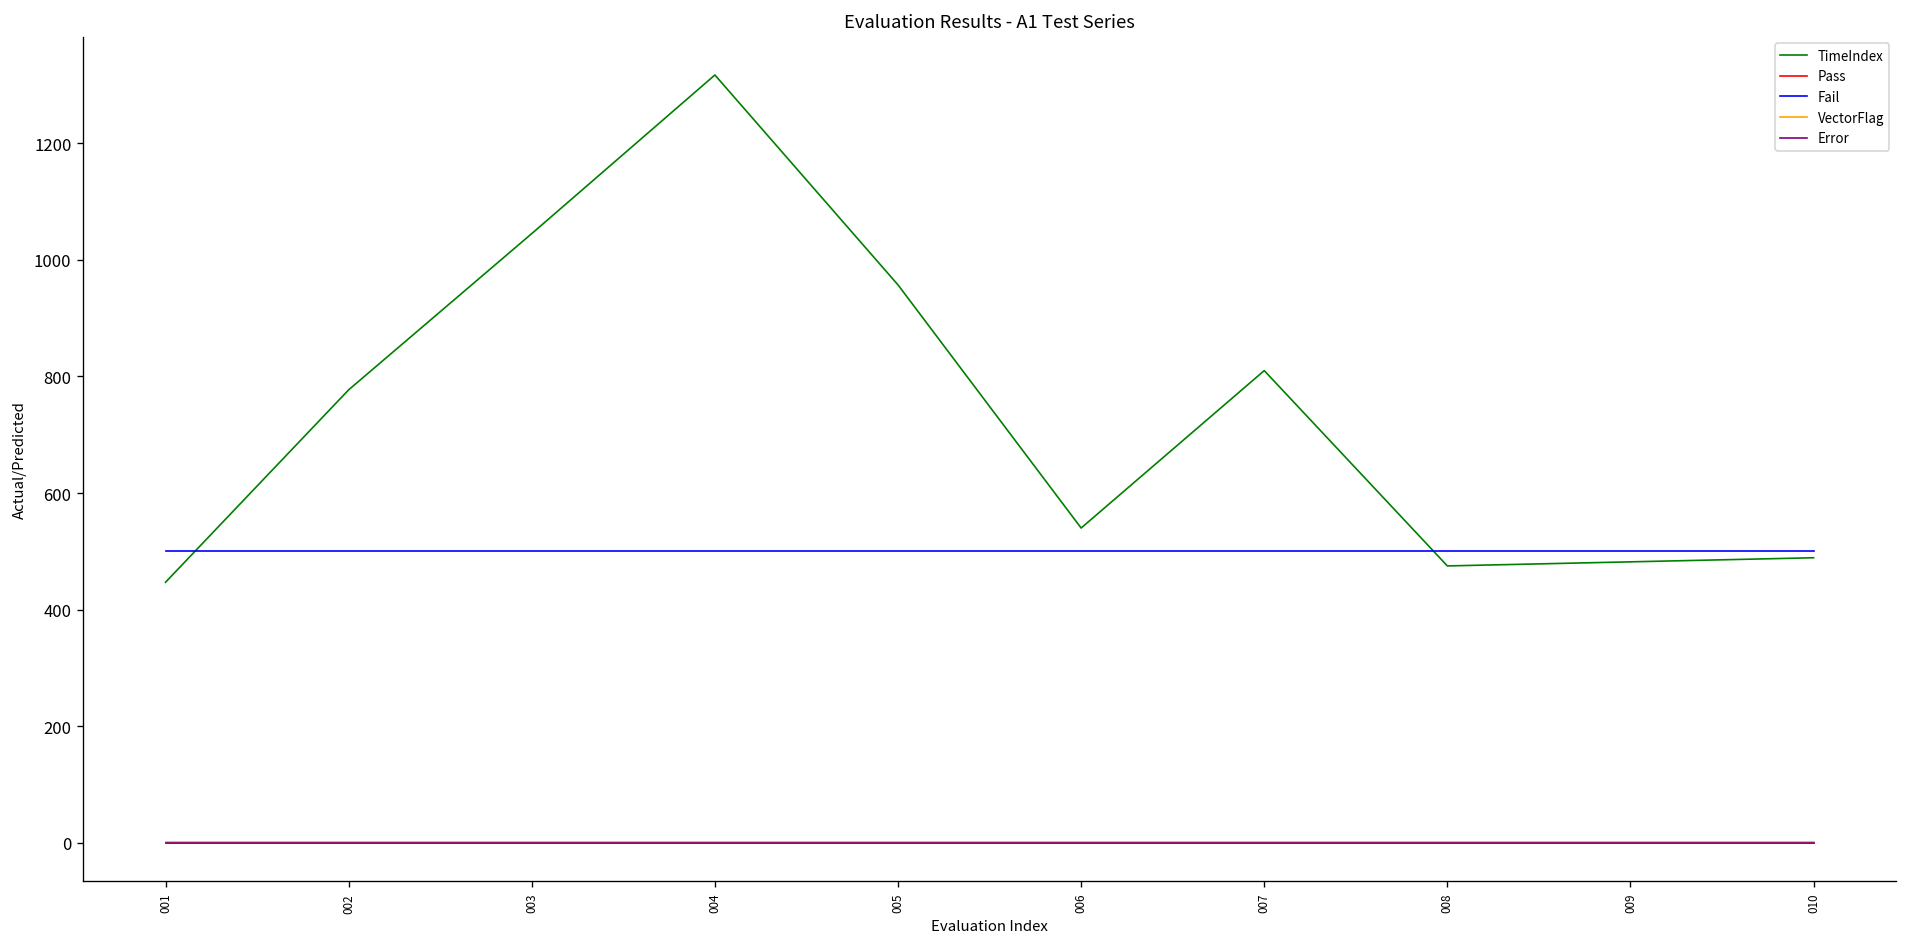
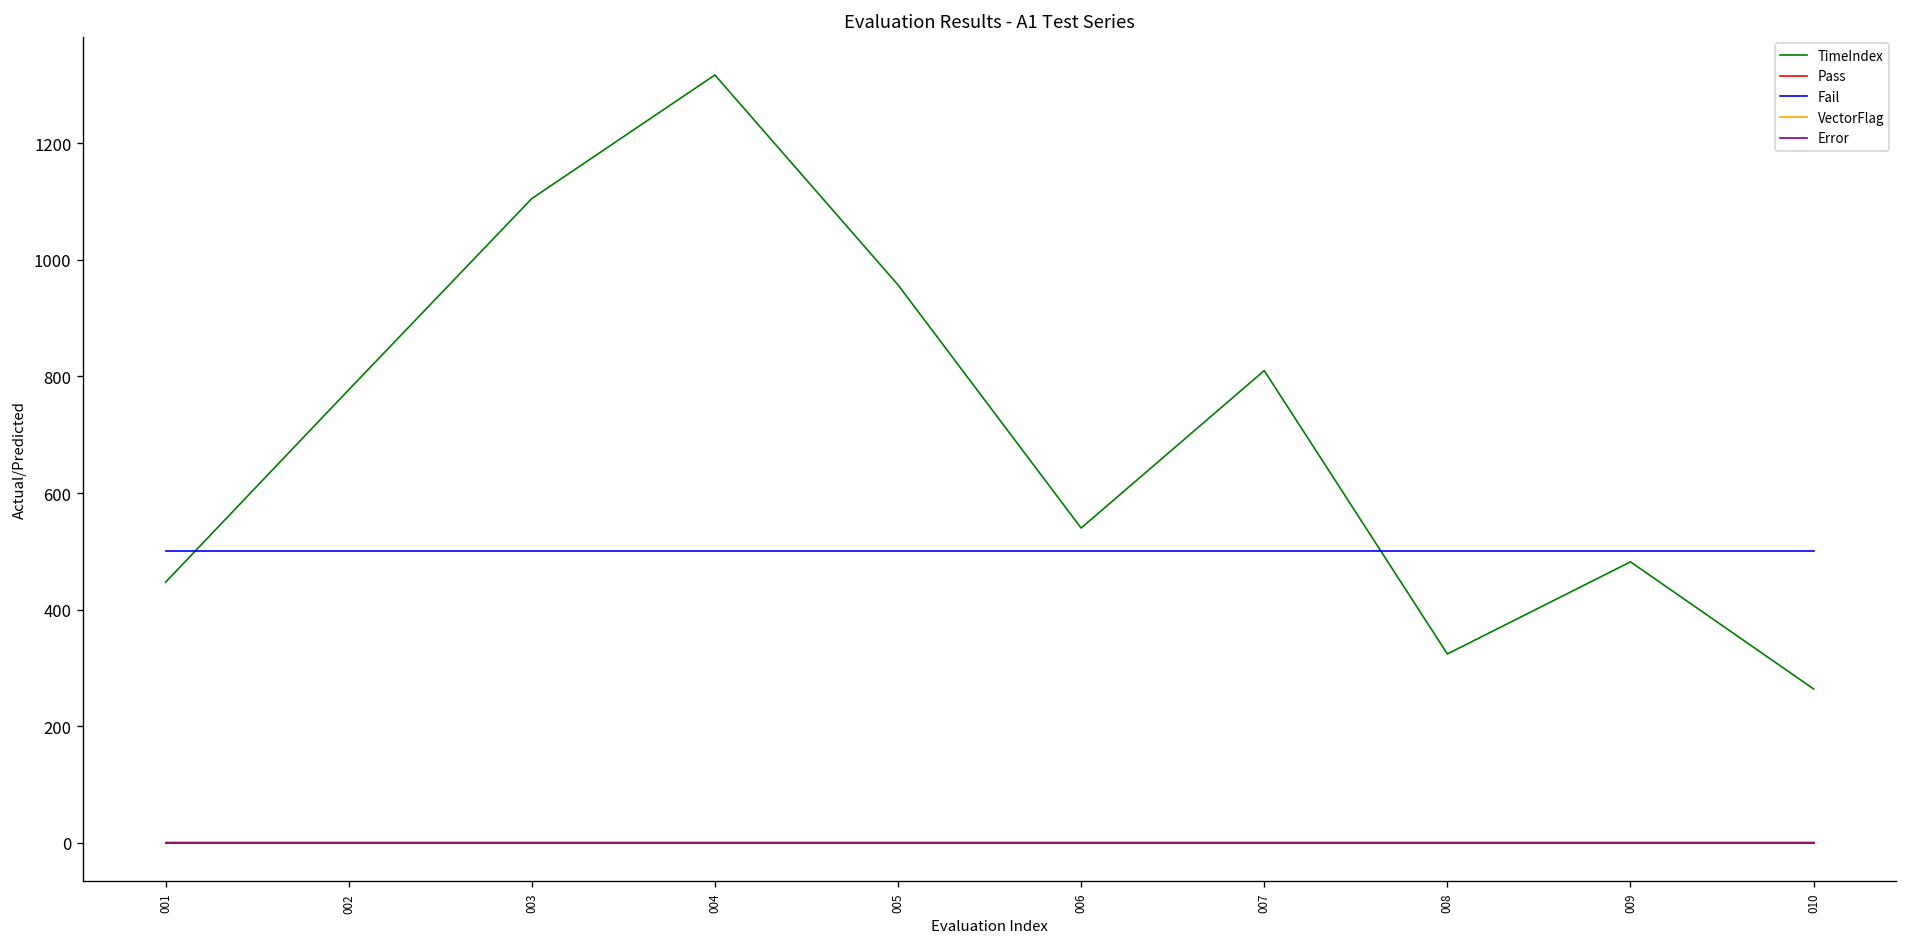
  {
    "TimeIndex": {
      "001": 450,
      "002": 780,
-     "003": 1050,
+     "003": 1110,
      "004": 1320,
      "005": 960,
      "006": 540,
      "007": 810,
-     "008": 480,
+     "008": 320,
      "009": 480,
-     "010": 490
+     "010": 260
    },
    "Error": {
      "001": 0,
      "002": 0,
      "003": 0,
      "004": 0,
      "005": 0,
      "006": 0,
      "007": 0,
      "008": 0,
      "009": 0,
      "010": 0
    },
    "Fail": {
      "001": 500,
      "002": 500,
      "003": 500,
      "004": 500,
      "005": 500,
      "006": 500,
      "007": 500,
      "008": 500,
      "009": 500,
      "010": 500
    }
  }
